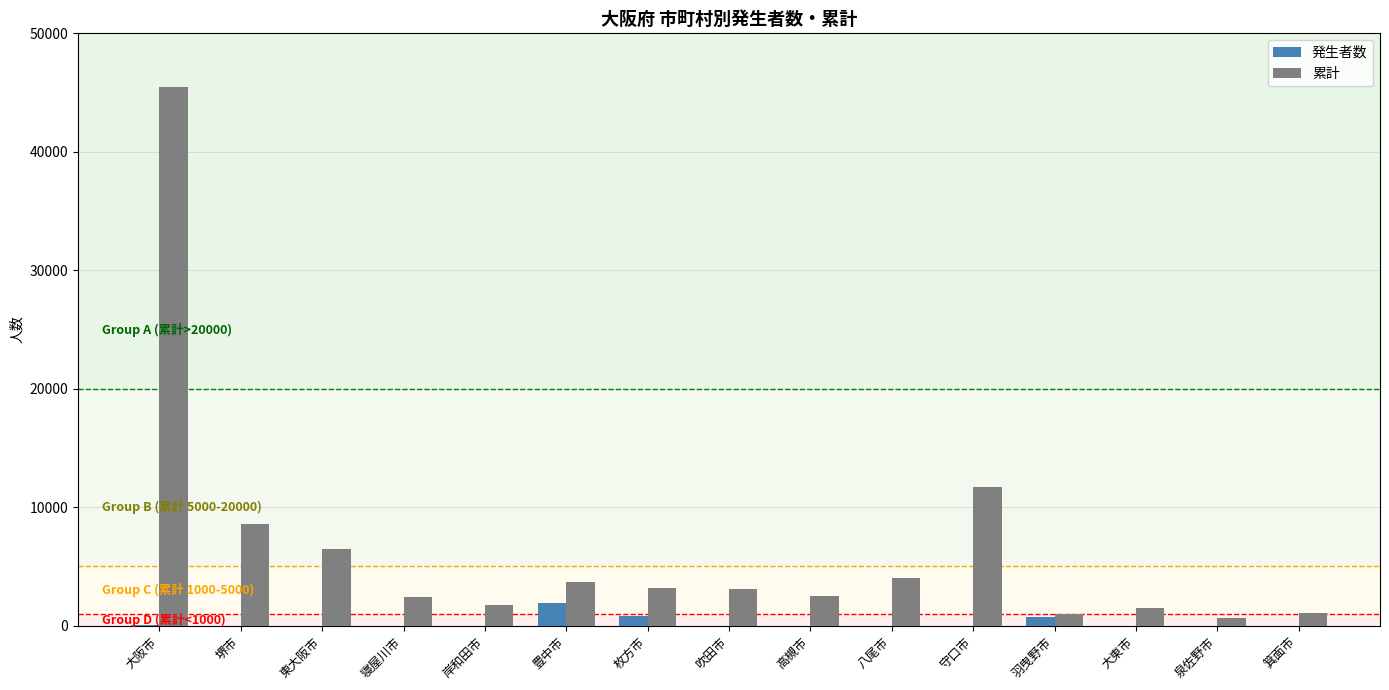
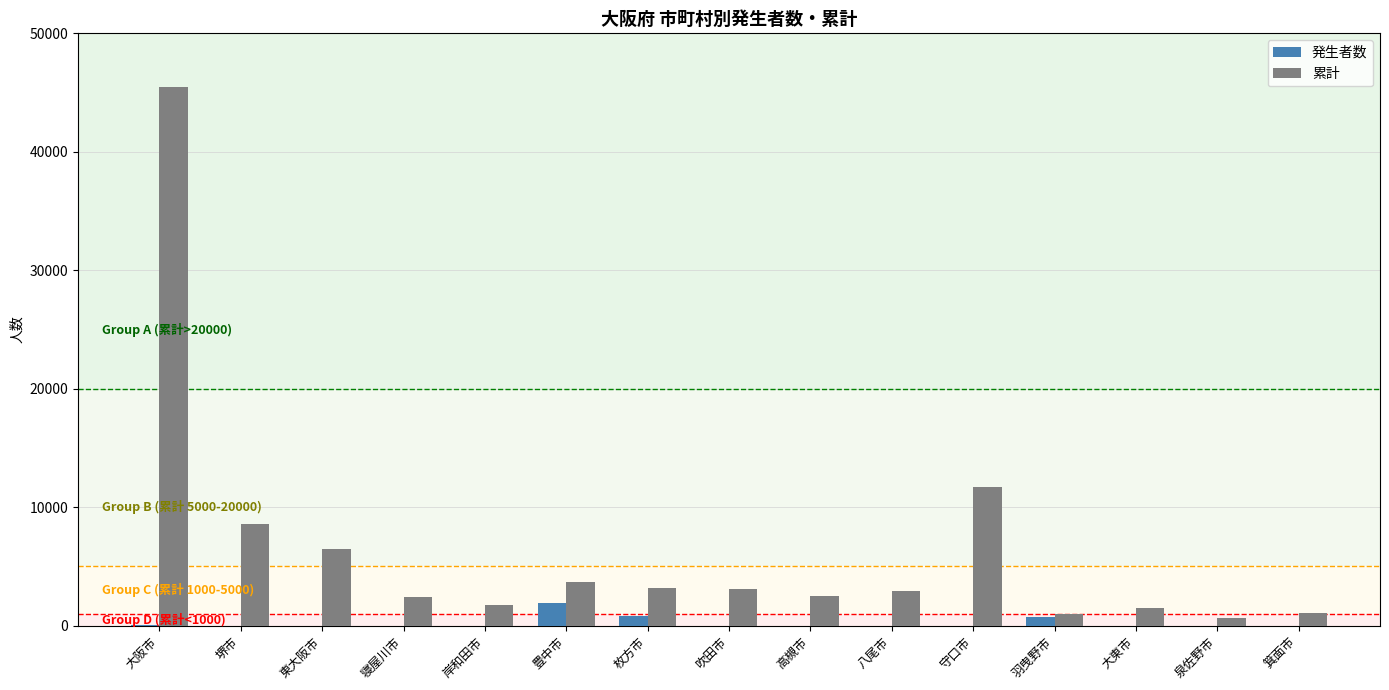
  {
    "発生者数": {
      "岸和田市": 0,
      "豊中市": 1900,
      "枚方市": 800,
      "吹田市": 0,
      "羽曳野市": 700
    },
    "累計": {
      "堺市": 8600,
      "東大阪市": 6400,
      "寝屋川市": 2400,
      "岸和田市": 1700,
      "豊中市": 3700,
      "枚方市": 3200,
      "吹田市": 3100,
      "高槻市": 2500,
-     "八尾市": 4100,
+     "八尾市": 3000,
      "守口市": 11700,
      "羽曳野市": 1000,
      "大東市": 1500,
      "泉佐野市": 700,
      "箕面市": 1100
    }
  }
